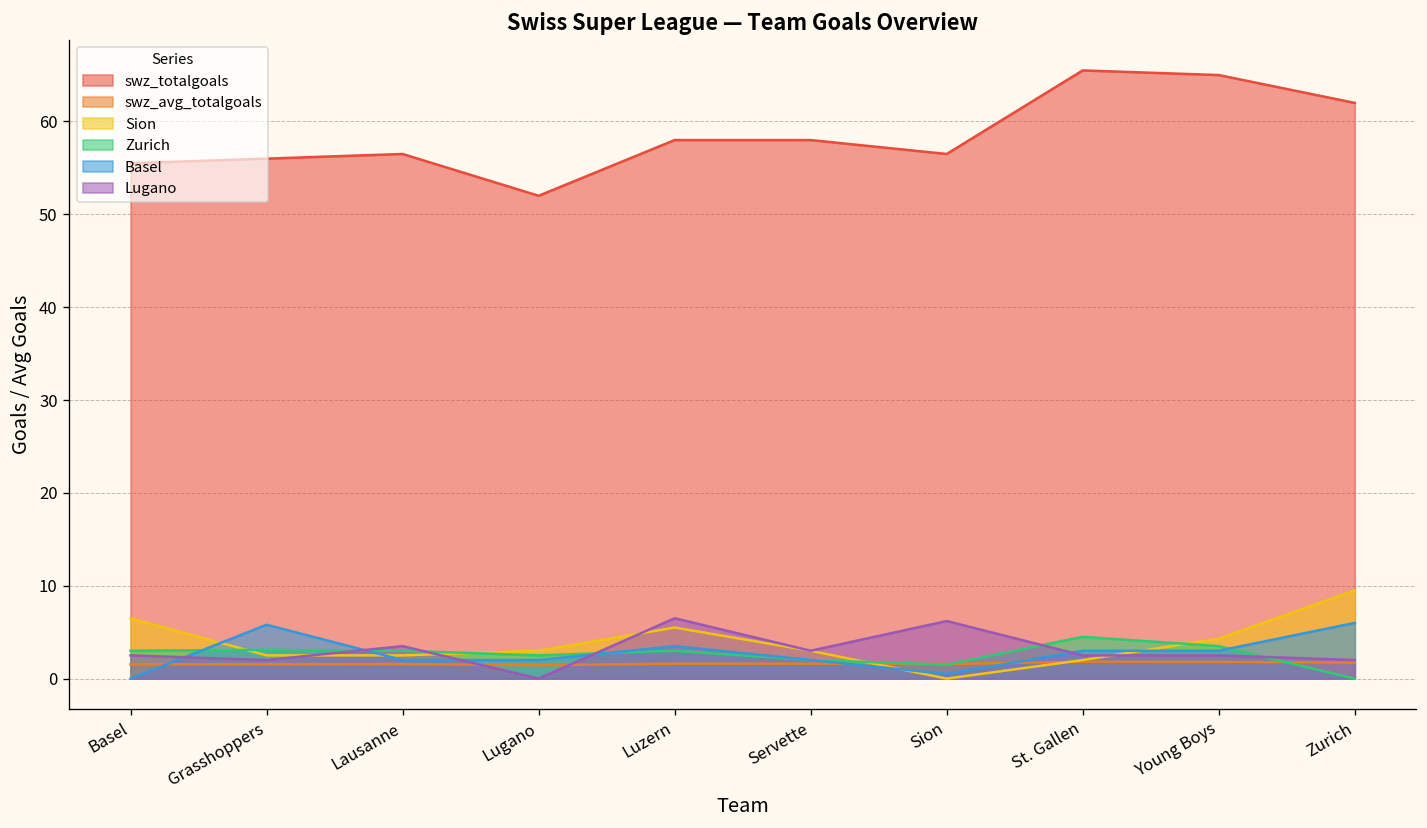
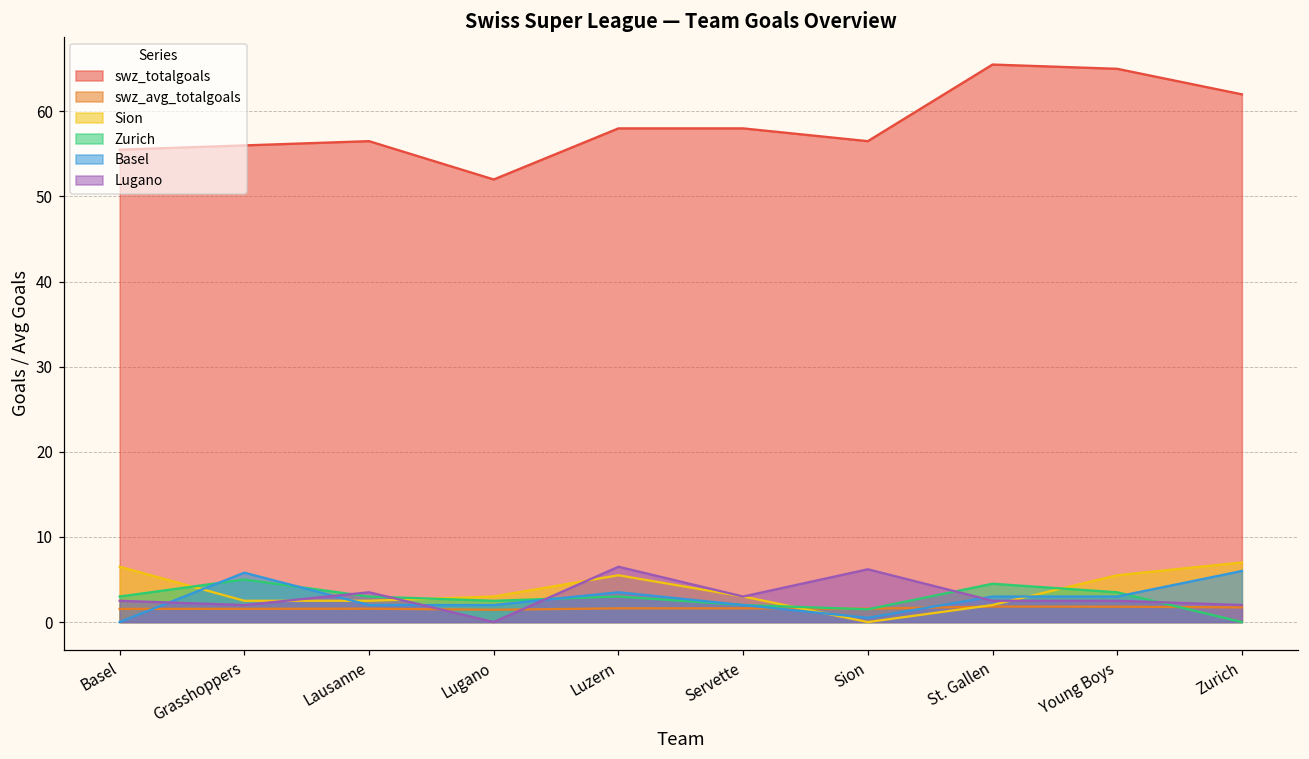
  {
    "Sion": {
      "Basel": 7,
      "Grasshoppers": 3,
      "Lausanne": 3,
      "Lugano": 3,
      "Luzern": 6,
      "Sion": 0,
-     "Young Boys": 4,
-     "Zurich": 10
+     "Young Boys": 6,
+     "Zurich": 7
    },
    "Zurich": {
      "Basel": 3,
-     "Grasshoppers": 3,
+     "Grasshoppers": 5,
      "Lausanne": 3,
      "Lugano": 3,
      "Luzern": 3,
      "St. Gallen": 5,
      "Young Boys": 4,
      "Zurich": 0
    },
    "Basel": {
      "Basel": 0,
      "Grasshoppers": 6,
      "Lausanne": 2,
      "Lugano": 2,
      "Luzern": 4,
      "Sion": 1,
      "St. Gallen": 3,
      "Young Boys": 3,
      "Zurich": 6
    },
    "Lugano": {
      "Basel": 3,
      "Grasshoppers": 2,
      "Lausanne": 4,
      "Lugano": 0,
      "Luzern": 7,
      "Sion": 6,
      "St. Gallen": 3,
      "Young Boys": 3
    }
  }
